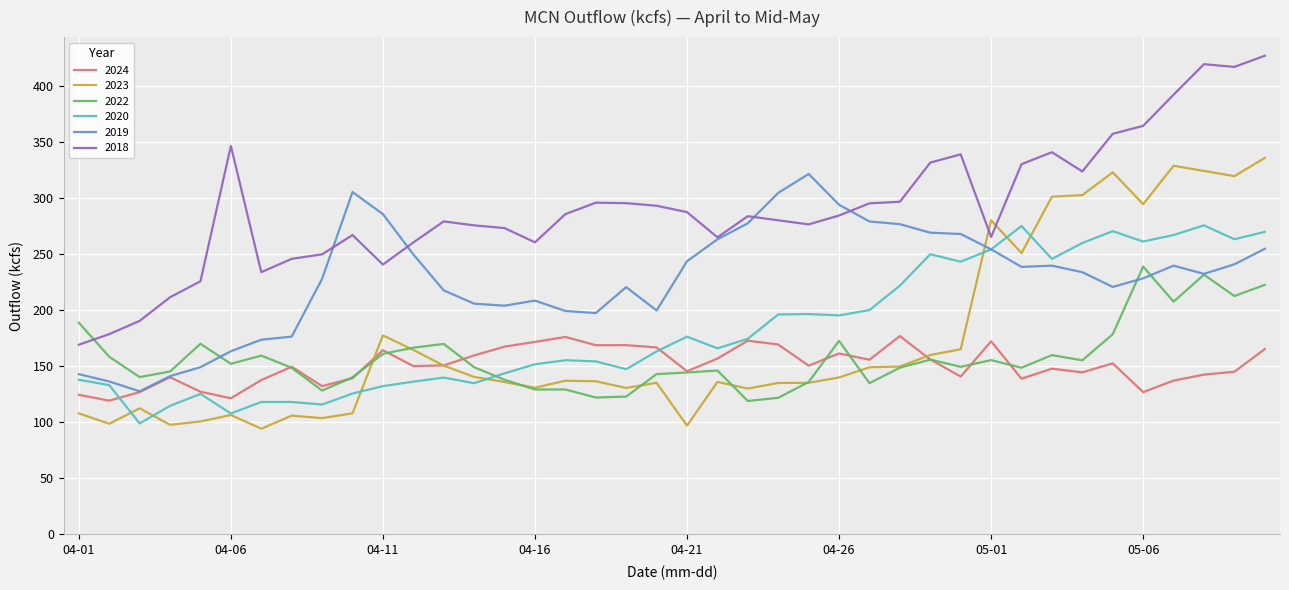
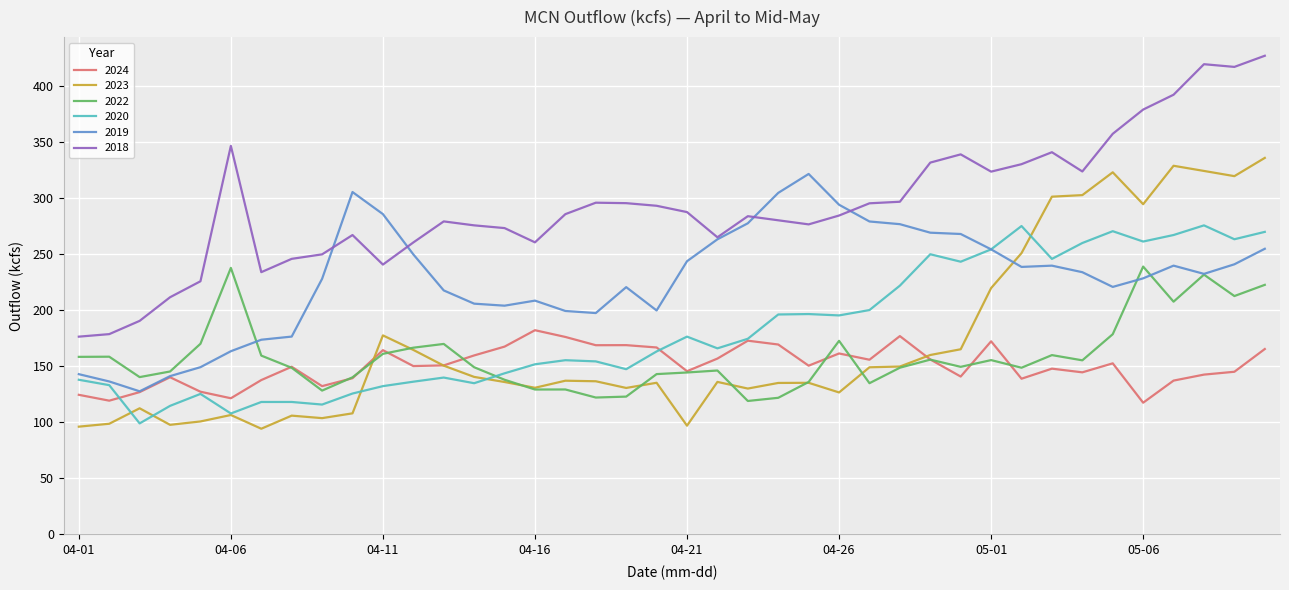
  {
    "2024": {
      "04-01": 125,
      "04-06": 122,
      "04-11": 164,
-     "04-16": 172,
+     "04-16": 182,
      "04-26": 162,
      "05-01": 172,
-     "05-06": 127
+     "05-06": 118
    },
    "2023": {
-     "04-01": 108,
+     "04-01": 96,
      "04-11": 178,
      "04-21": 97,
-     "04-26": 140,
-     "05-01": 280,
+     "04-26": 127,
+     "05-01": 220,
      "05-06": 295
    },
    "2022": {
-     "04-01": 189,
-     "04-06": 152,
+     "04-01": 158,
+     "04-06": 238,
      "04-11": 161,
      "04-26": 173,
      "05-01": 156,
      "05-06": 239
    },
    "2018": {
-     "04-01": 169,
+     "04-01": 177,
      "04-06": 347,
      "04-11": 241,
      "04-16": 261,
      "04-21": 288,
      "04-26": 285,
-     "05-01": 266,
-     "05-06": 365
+     "05-01": 324,
+     "05-06": 379
    }
  }
